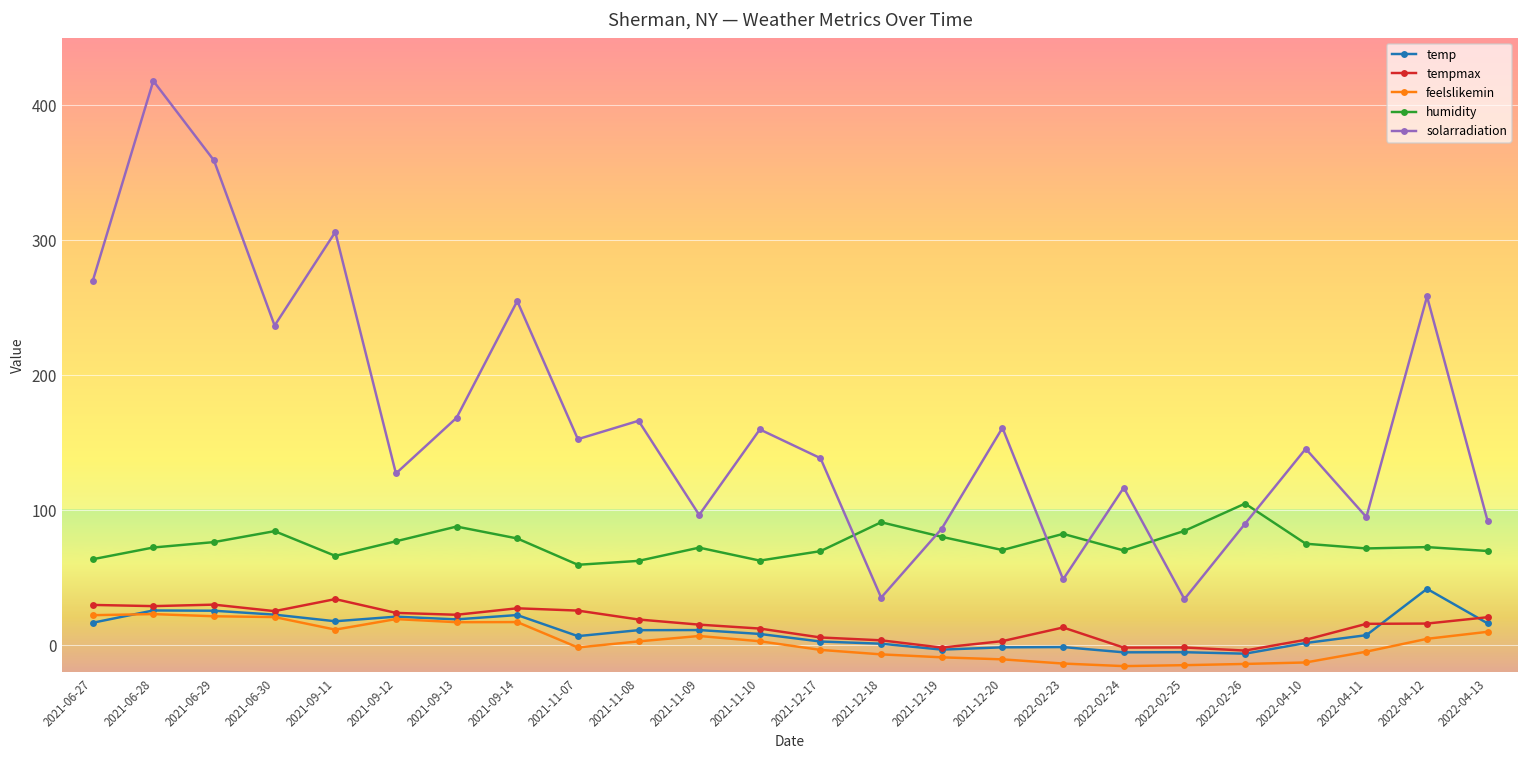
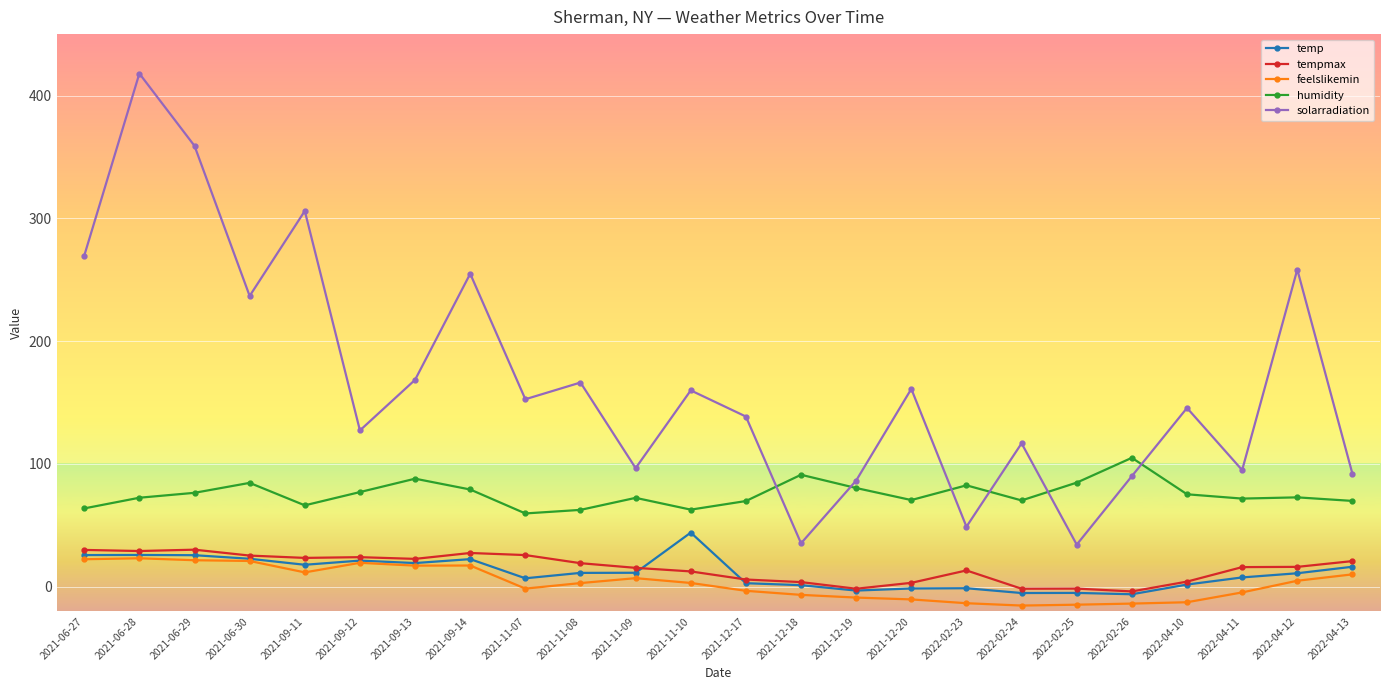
  {
    "temp": {
-     "2021-06-27": 17,
+     "2021-06-27": 26,
      "2021-06-28": 26,
      "2021-06-29": 26,
      "2021-09-11": 18,
      "2021-09-14": 23,
      "2021-11-07": 7,
      "2021-11-08": 11,
      "2021-11-09": 11,
-     "2021-11-10": 9,
+     "2021-11-10": 44,
      "2021-12-17": 3,
      "2021-12-18": 1,
      "2021-12-20": -1,
      "2022-02-23": -1,
      "2022-02-24": -5,
      "2022-02-25": -5,
      "2022-02-26": -6,
      "2022-04-10": 2,
      "2022-04-11": 8,
-     "2022-04-12": 42,
+     "2022-04-12": 11,
      "2022-04-13": 16
    },
    "tempmax": {
      "2021-06-27": 30,
      "2021-06-28": 29,
      "2021-06-29": 30,
      "2021-06-30": 25,
-     "2021-09-11": 34,
+     "2021-09-11": 24,
      "2021-09-12": 24,
      "2021-09-13": 23,
      "2021-09-14": 28,
      "2021-11-07": 26,
      "2021-11-08": 19,
      "2021-11-09": 15,
      "2021-11-10": 13,
      "2021-12-17": 6,
      "2021-12-18": 4,
      "2021-12-20": 3,
      "2022-02-23": 13,
      "2022-02-24": -2,
      "2022-02-25": -2,
      "2022-02-26": -4,
      "2022-04-10": 4,
      "2022-04-11": 16,
      "2022-04-12": 16,
      "2022-04-13": 21
    },
    "feelslikemin": {
      "2021-06-27": 22,
      "2021-06-28": 23,
      "2021-06-29": 22,
      "2021-09-11": 12,
      "2021-09-14": 17,
      "2021-11-07": -2,
      "2021-11-08": 3,
      "2021-11-09": 7,
      "2021-11-10": 3,
      "2021-12-17": -3,
      "2021-12-18": -7,
      "2021-12-19": -9,
      "2021-12-20": -10,
      "2022-02-23": -13,
      "2022-02-24": -15,
      "2022-02-25": -15,
      "2022-02-26": -14,
      "2022-04-10": -13,
      "2022-04-11": -5,
      "2022-04-12": 5,
      "2022-04-13": 10
    },
    "humidity": {
      "2021-06-27": 64,
      "2021-06-28": 73,
      "2021-06-29": 77,
      "2021-06-30": 85,
      "2021-09-11": 66,
      "2021-09-12": 77,
      "2021-09-13": 88,
      "2021-09-14": 79,
      "2021-11-07": 60,
      "2021-11-08": 63,
      "2021-11-09": 72,
      "2021-11-10": 63,
      "2021-12-17": 70,
      "2021-12-18": 91,
      "2021-12-19": 80,
      "2021-12-20": 71,
      "2022-02-23": 83,
      "2022-02-24": 70,
      "2022-02-25": 85,
      "2022-02-26": 105,
      "2022-04-10": 75,
      "2022-04-11": 72,
      "2022-04-12": 73,
      "2022-04-13": 70
    },
    "solarradiation": {
      "2021-06-27": 270,
      "2021-06-28": 418,
      "2021-06-29": 359,
      "2021-06-30": 237,
      "2021-09-11": 306,
      "2021-09-12": 127,
      "2021-09-13": 169,
      "2021-09-14": 255,
      "2021-11-07": 153,
      "2021-11-08": 166,
      "2021-11-09": 97,
      "2021-11-10": 160,
      "2021-12-17": 139,
      "2021-12-18": 35,
      "2021-12-19": 87,
      "2021-12-20": 161,
      "2022-02-23": 49,
      "2022-02-24": 117,
      "2022-02-25": 34,
      "2022-02-26": 90,
      "2022-04-10": 146,
      "2022-04-11": 95,
      "2022-04-12": 258,
      "2022-04-13": 92
    }
  }
